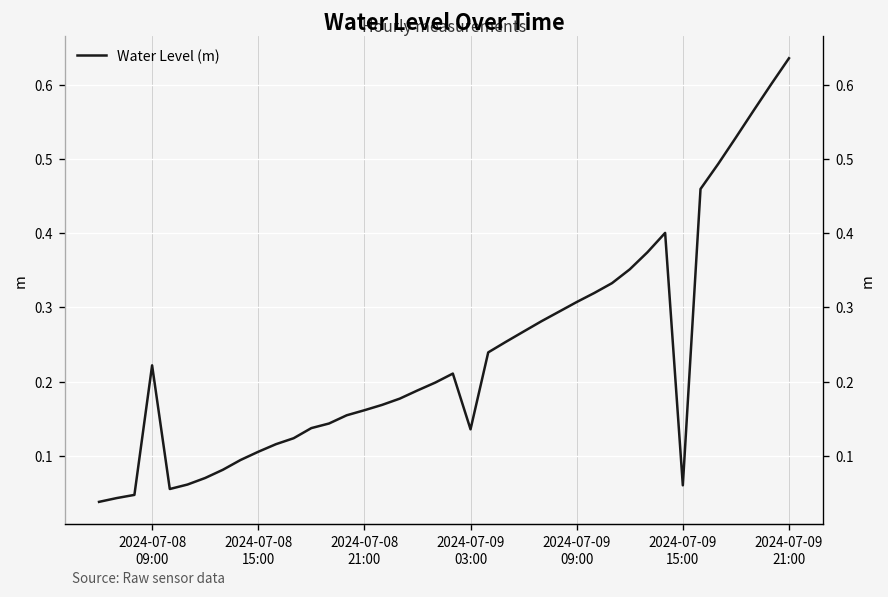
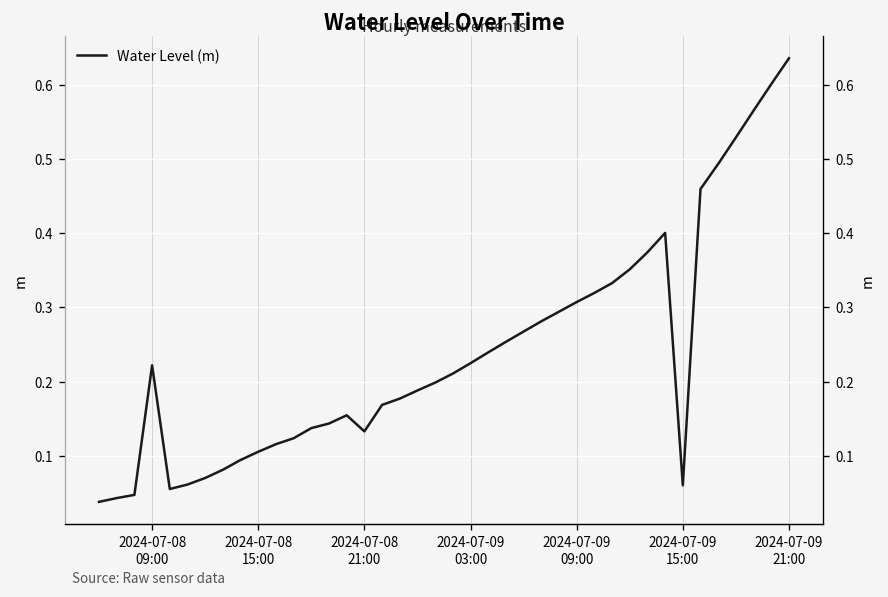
  {
    "2024-07-08 09:00": 0.22,
    "2024-07-08 15:00": 0.11,
-   "2024-07-08 21:00": 0.16,
-   "2024-07-09 03:00": 0.14,
+   "2024-07-08 21:00": 0.13,
+   "2024-07-09 03:00": 0.22,
    "2024-07-09 09:00": 0.31,
    "2024-07-09 15:00": 0.06,
    "2024-07-09 21:00": 0.64
  }
